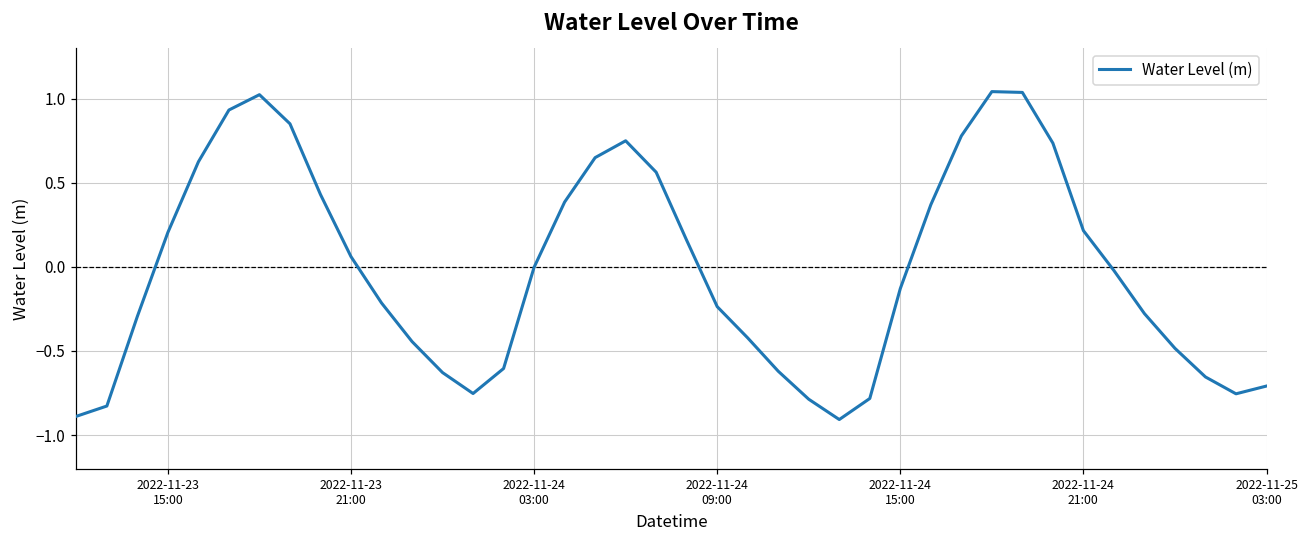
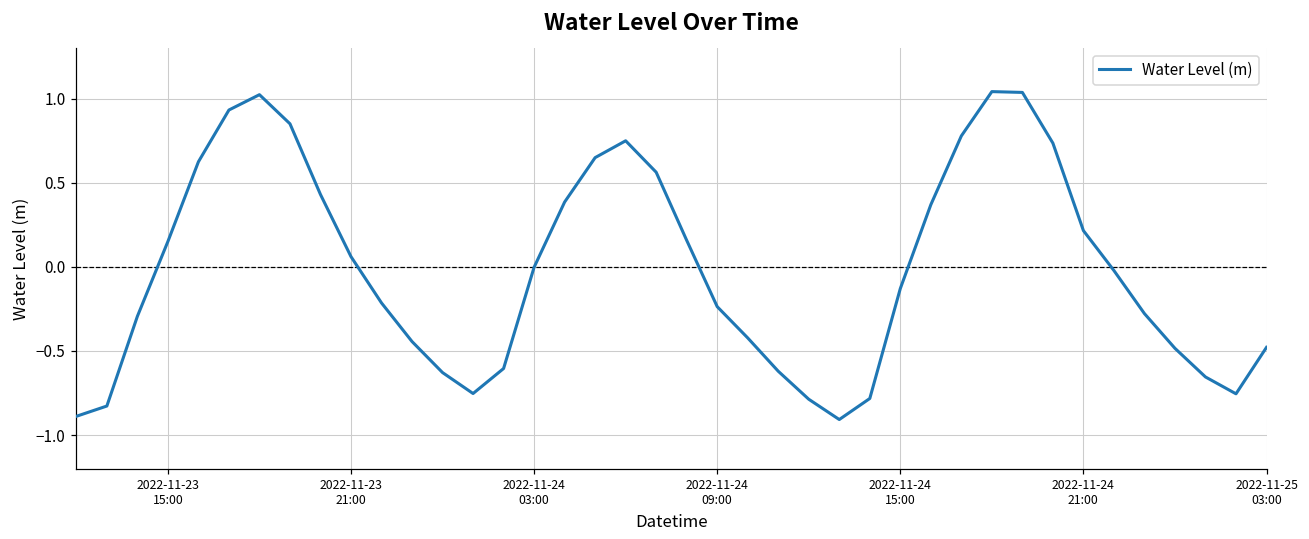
  {
-   "2022-11-23 15:00": 0.20,
+   "2022-11-23 15:00": 0.15,
    "2022-11-23 21:00": 0.06,
    "2022-11-24 03:00": 0.00,
    "2022-11-24 09:00": -0.24,
    "2022-11-24 15:00": -0.13,
    "2022-11-24 21:00": 0.21,
-   "2022-11-25 03:00": -0.71
+   "2022-11-25 03:00": -0.48
  }
